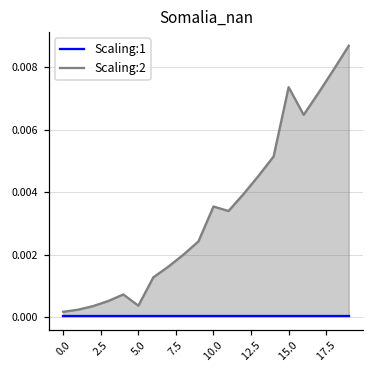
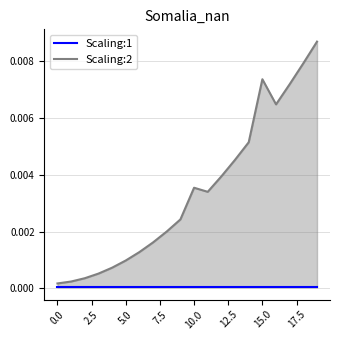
  {
    "Scaling:1": {
      "0.0": 0.0000,
      "5.0": 0.0000,
      "10.0": 0.0000,
      "15.0": 0.0000
    },
    "Scaling:2": {
      "0.0": 0.0002,
-     "5.0": 0.0004,
+     "5.0": 0.0010,
      "10.0": 0.0035,
      "15.0": 0.0074
    }
  }
